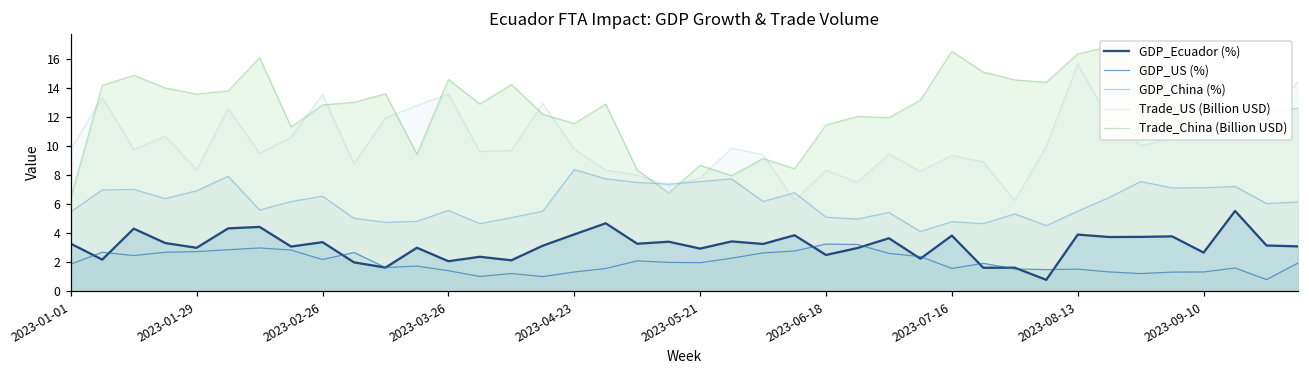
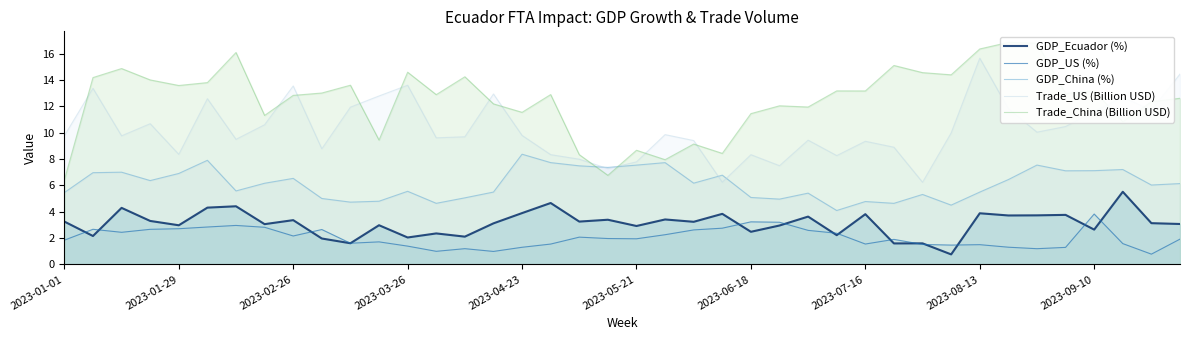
  {
    "GDP_Ecuador (%)": {
      "2023-01-01": 3.3,
      "2023-01-29": 3.0,
      "2023-02-26": 3.4,
      "2023-03-26": 2.0,
      "2023-04-23": 3.9,
      "2023-05-21": 2.9,
      "2023-06-18": 2.5,
      "2023-07-16": 3.8,
      "2023-08-13": 3.9,
      "2023-09-10": 2.6
    },
    "GDP_US (%)": {
      "2023-01-01": 1.8,
      "2023-01-29": 2.7,
      "2023-02-26": 2.2,
      "2023-03-26": 1.4,
      "2023-04-23": 1.3,
      "2023-05-21": 1.9,
      "2023-06-18": 3.2,
      "2023-07-16": 1.5,
      "2023-08-13": 1.5,
-     "2023-09-10": 1.3
+     "2023-09-10": 3.8
    },
    "GDP_China (%)": {
      "2023-01-01": 5.5,
      "2023-01-29": 6.9,
      "2023-02-26": 6.5,
      "2023-03-26": 5.6,
      "2023-04-23": 8.4,
      "2023-05-21": 7.5,
      "2023-06-18": 5.1,
      "2023-07-16": 4.8,
      "2023-08-13": 5.5,
      "2023-09-10": 7.1
    },
    "Trade_US (Billion USD)": {
      "2023-01-01": 9.8,
      "2023-01-29": 8.4,
      "2023-02-26": 13.6,
      "2023-03-26": 13.6,
      "2023-04-23": 9.8,
      "2023-05-21": 7.8,
      "2023-06-18": 8.3,
      "2023-07-16": 9.4,
      "2023-08-13": 15.7
    },
    "Trade_China (Billion USD)": {
      "2023-01-01": 6.4,
      "2023-01-29": 13.6,
      "2023-02-26": 12.8,
      "2023-03-26": 14.6,
      "2023-04-23": 11.6,
      "2023-05-21": 8.7,
      "2023-06-18": 11.5,
-     "2023-07-16": 16.5,
+     "2023-07-16": 13.2,
      "2023-08-13": 16.4
    }
  }
